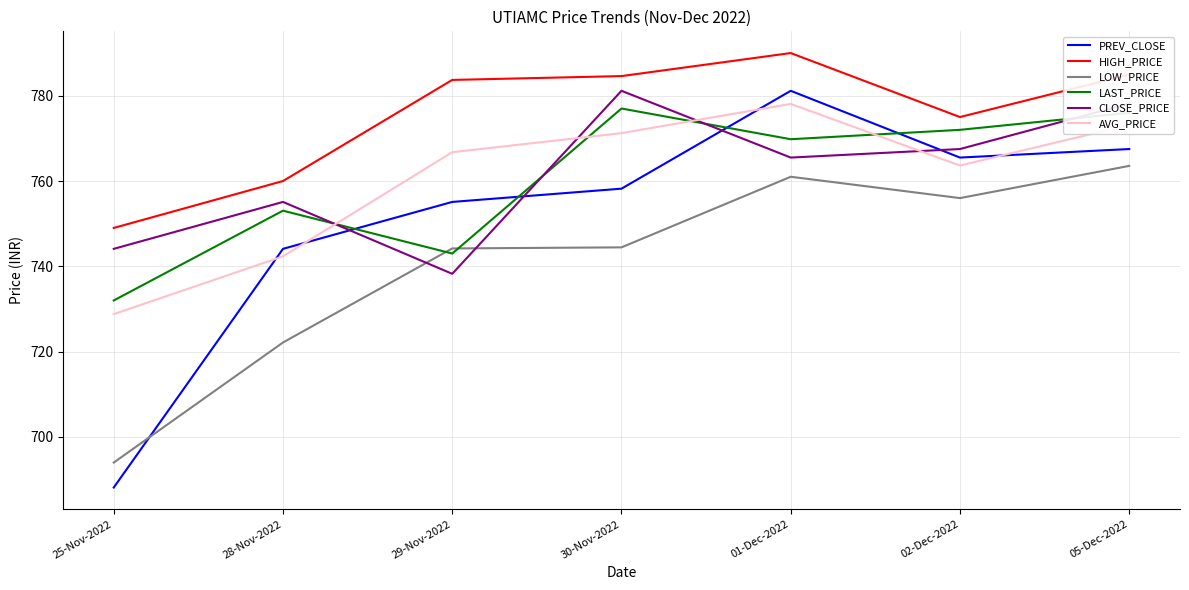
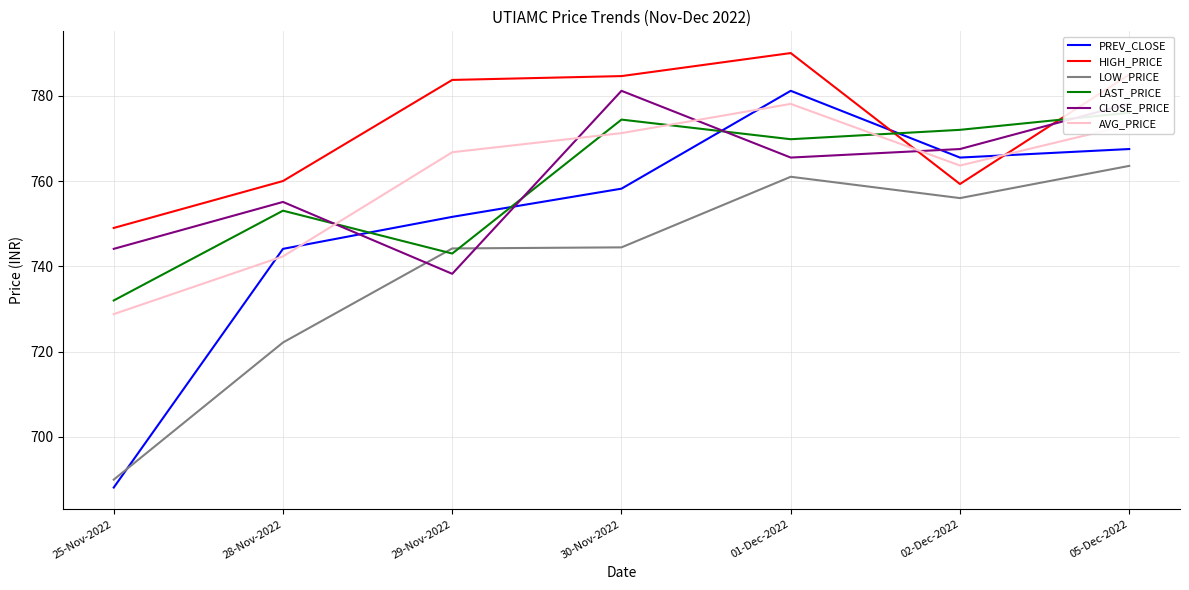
  {
    "PREV_CLOSE": {
      "25-Nov-2022": 688,
      "28-Nov-2022": 744,
-     "29-Nov-2022": 755,
+     "29-Nov-2022": 752,
      "30-Nov-2022": 758,
      "01-Dec-2022": 781,
      "02-Dec-2022": 766,
      "05-Dec-2022": 768
    },
    "HIGH_PRICE": {
      "25-Nov-2022": 749,
      "28-Nov-2022": 760,
      "29-Nov-2022": 784,
      "30-Nov-2022": 785,
      "01-Dec-2022": 790,
-     "02-Dec-2022": 775
+     "02-Dec-2022": 759
    },
    "LOW_PRICE": {
-     "25-Nov-2022": 694,
+     "25-Nov-2022": 690,
      "28-Nov-2022": 722,
      "29-Nov-2022": 744,
      "30-Nov-2022": 744,
      "01-Dec-2022": 761,
      "02-Dec-2022": 756,
      "05-Dec-2022": 764
    },
    "LAST_PRICE": {
      "25-Nov-2022": 732,
      "28-Nov-2022": 753,
      "29-Nov-2022": 743,
-     "30-Nov-2022": 777,
+     "30-Nov-2022": 774,
      "01-Dec-2022": 770,
      "02-Dec-2022": 772
    },
    "CLOSE_PRICE": {
      "25-Nov-2022": 744,
      "28-Nov-2022": 755,
      "29-Nov-2022": 738,
      "30-Nov-2022": 781,
      "01-Dec-2022": 766,
      "02-Dec-2022": 768
    },
    "AVG_PRICE": {
      "25-Nov-2022": 729,
      "28-Nov-2022": 742,
      "29-Nov-2022": 767,
      "30-Nov-2022": 771,
      "01-Dec-2022": 778,
      "02-Dec-2022": 764
    }
  }
